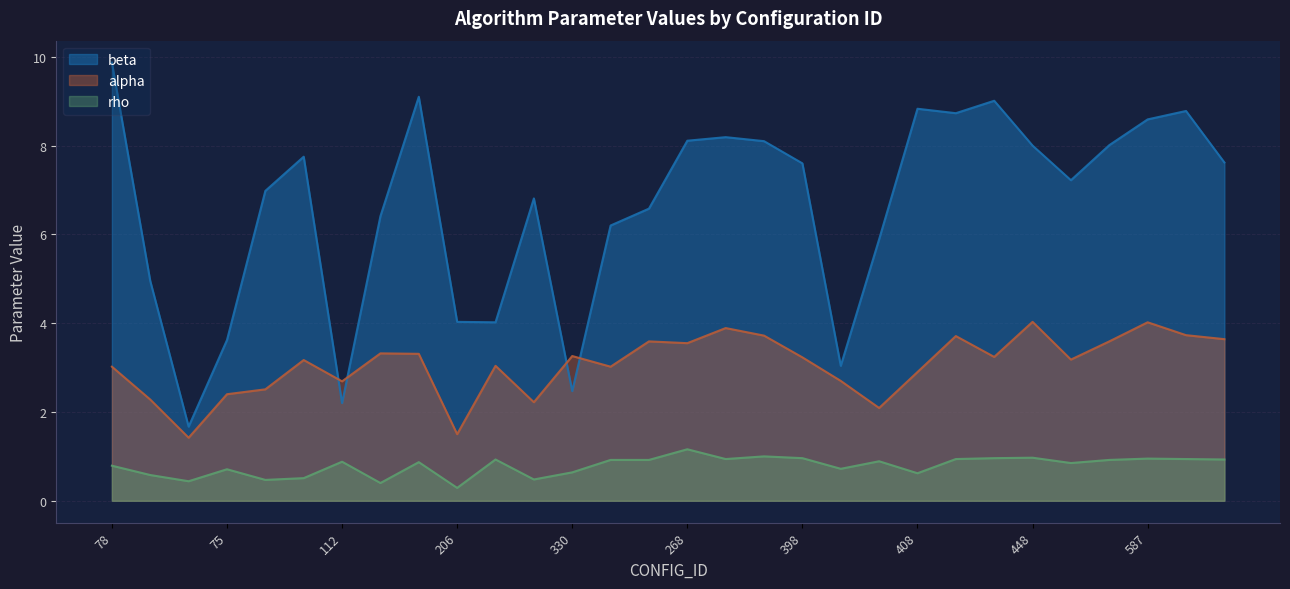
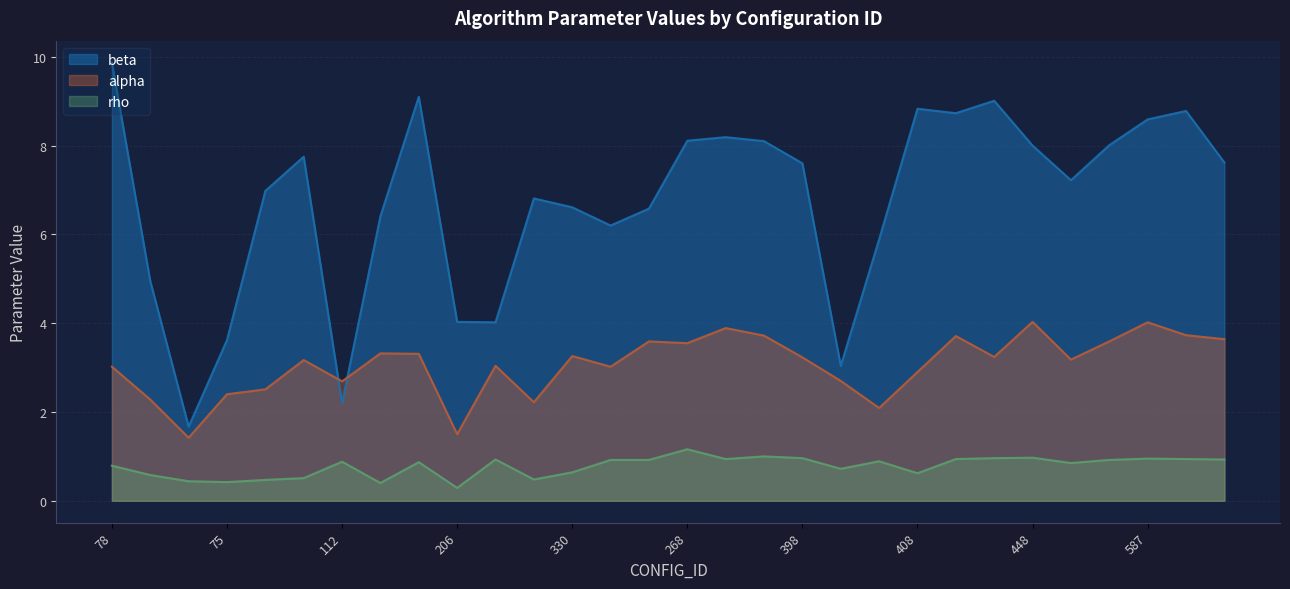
  {
    "beta": {
      "75": 3.6,
      "112": 2.2,
      "206": 4.0,
-     "330": 2.5,
+     "330": 6.6,
      "268": 8.1,
      "398": 7.6,
      "408": 8.8,
      "448": 8.0,
      "587": 8.6
    },
    "alpha": {
      "78": 3.0,
      "75": 2.4,
      "112": 2.7,
      "206": 1.5,
      "330": 3.3,
      "268": 3.6,
      "398": 3.2,
      "408": 2.9,
      "448": 4.0,
      "587": 4.0
    },
    "rho": {
      "78": 0.8,
-     "75": 0.7,
+     "75": 0.4,
      "112": 0.9,
      "206": 0.3,
      "330": 0.6,
      "268": 1.2,
      "398": 1.0,
      "408": 0.6,
      "448": 1.0,
      "587": 1.0
    }
  }
